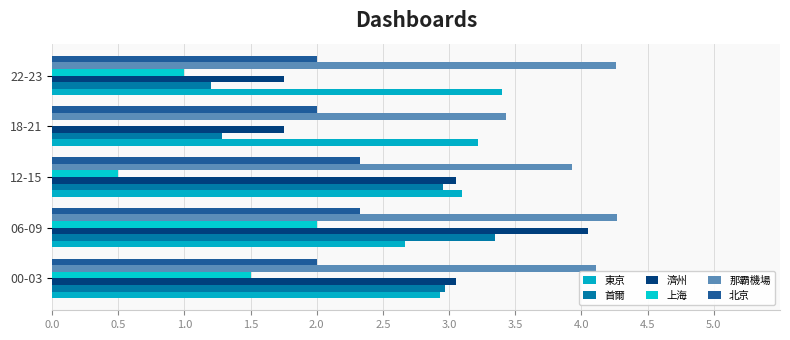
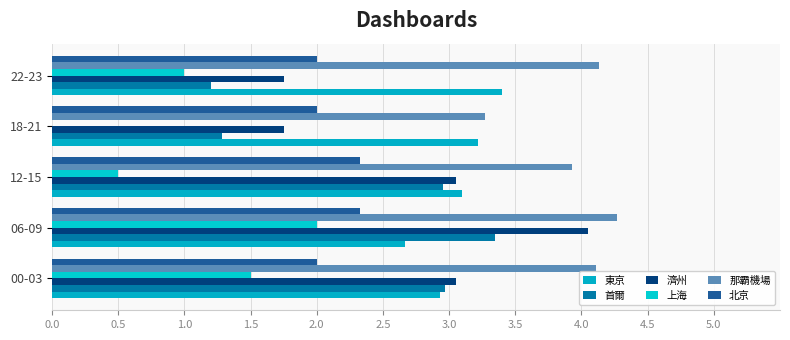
  {
    "那霸機場": {
-     "22-23": 4.26,
-     "18-21": 3.43,
+     "22-23": 4.13,
+     "18-21": 3.27,
      "12-15": 3.93,
      "06-09": 4.27,
      "00-03": 4.11
    }
  }
